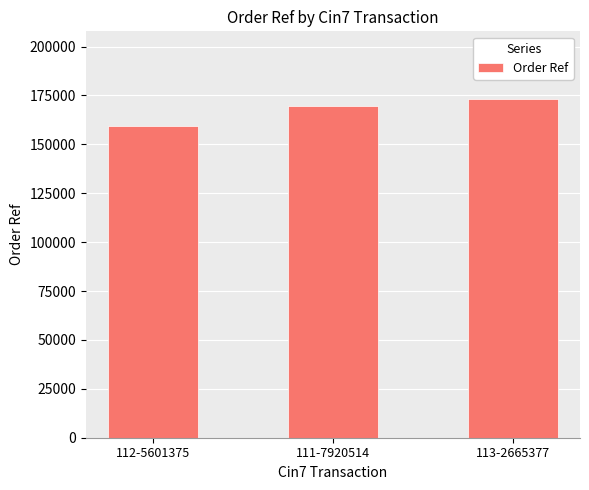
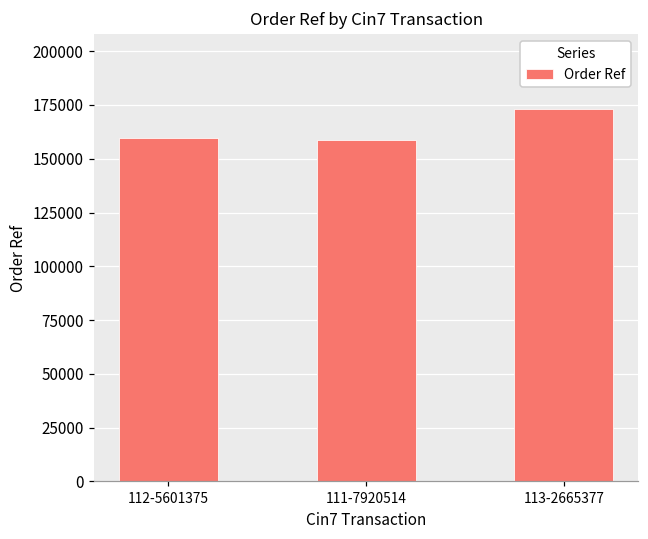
  {
    "112-5601375": 159000,
-   "111-7920514": 170000,
+   "111-7920514": 159000,
    "113-2665377": 173000
  }
